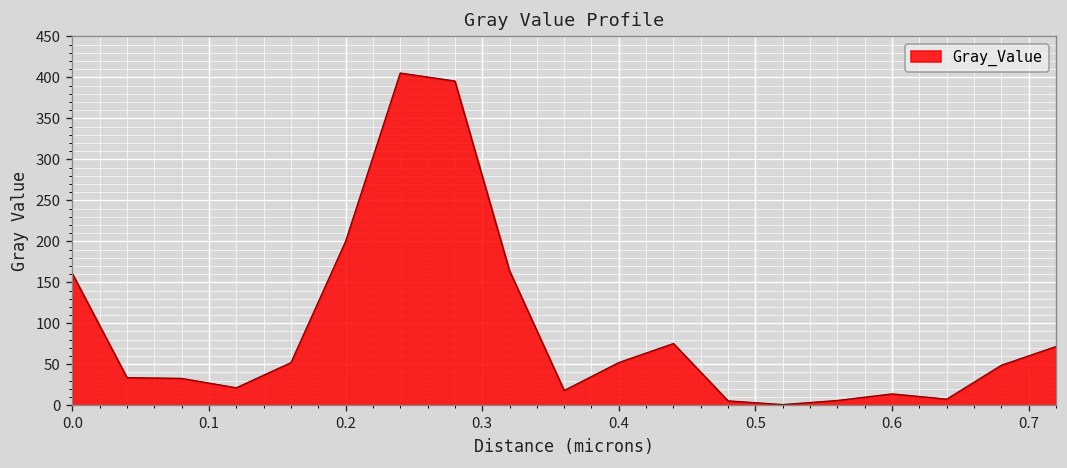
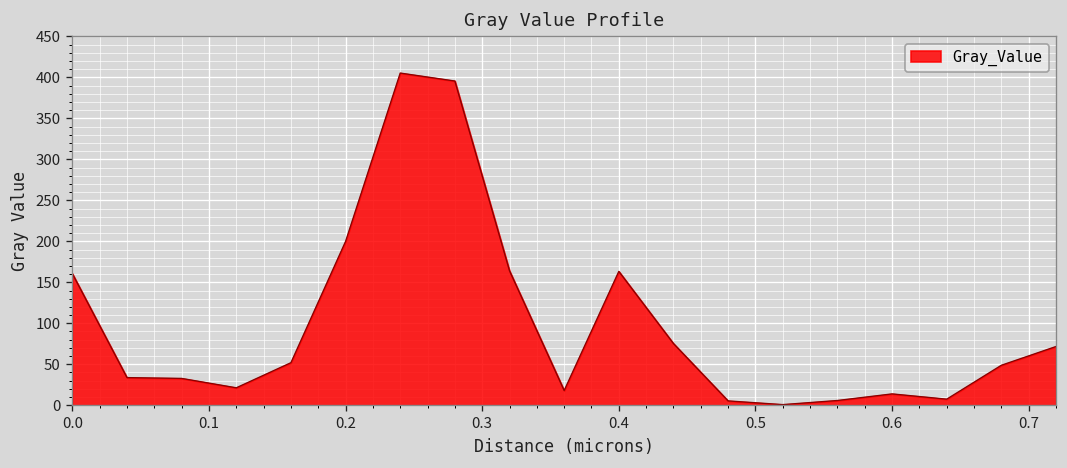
  {
    "0.0": 160,
    "0.2": 200,
-   "0.4": 50,
+   "0.4": 160,
    "0.6": 10
  }
